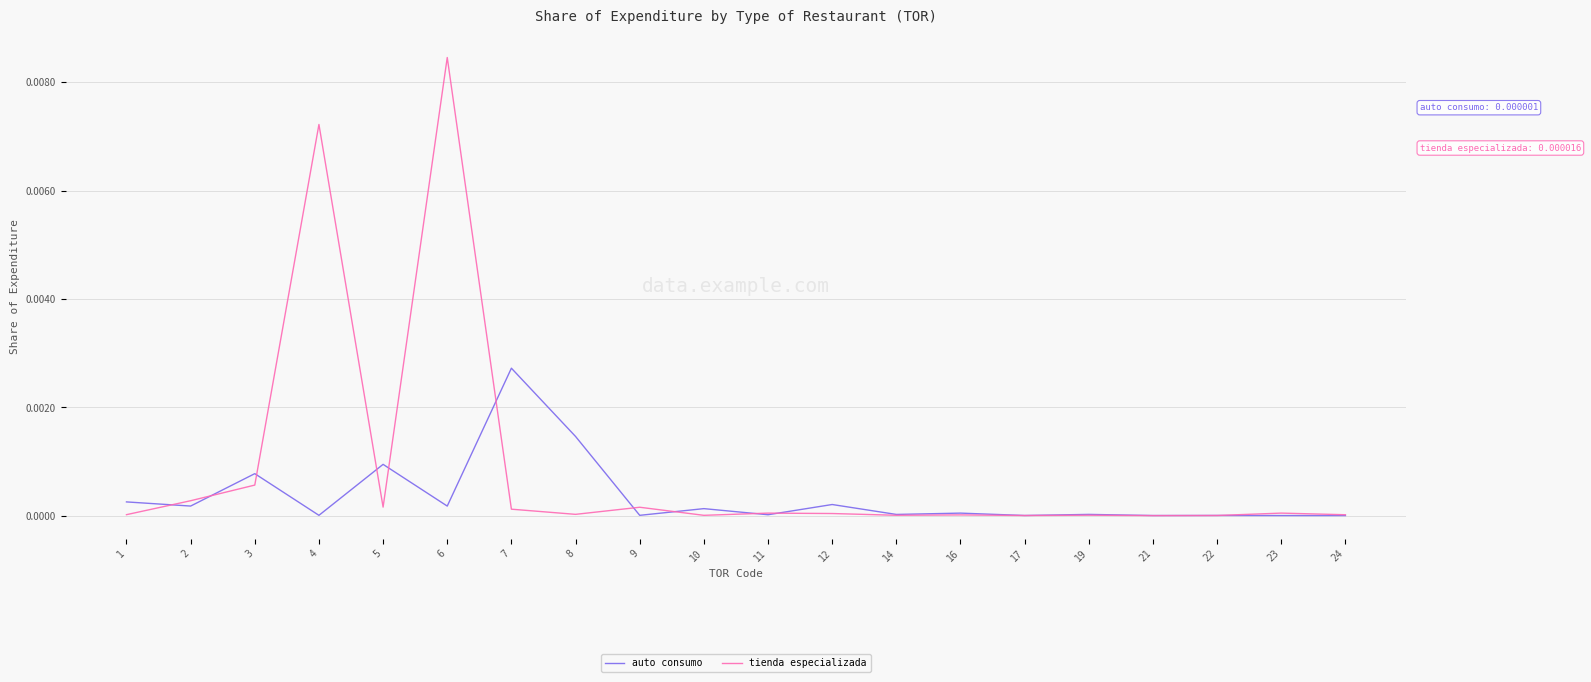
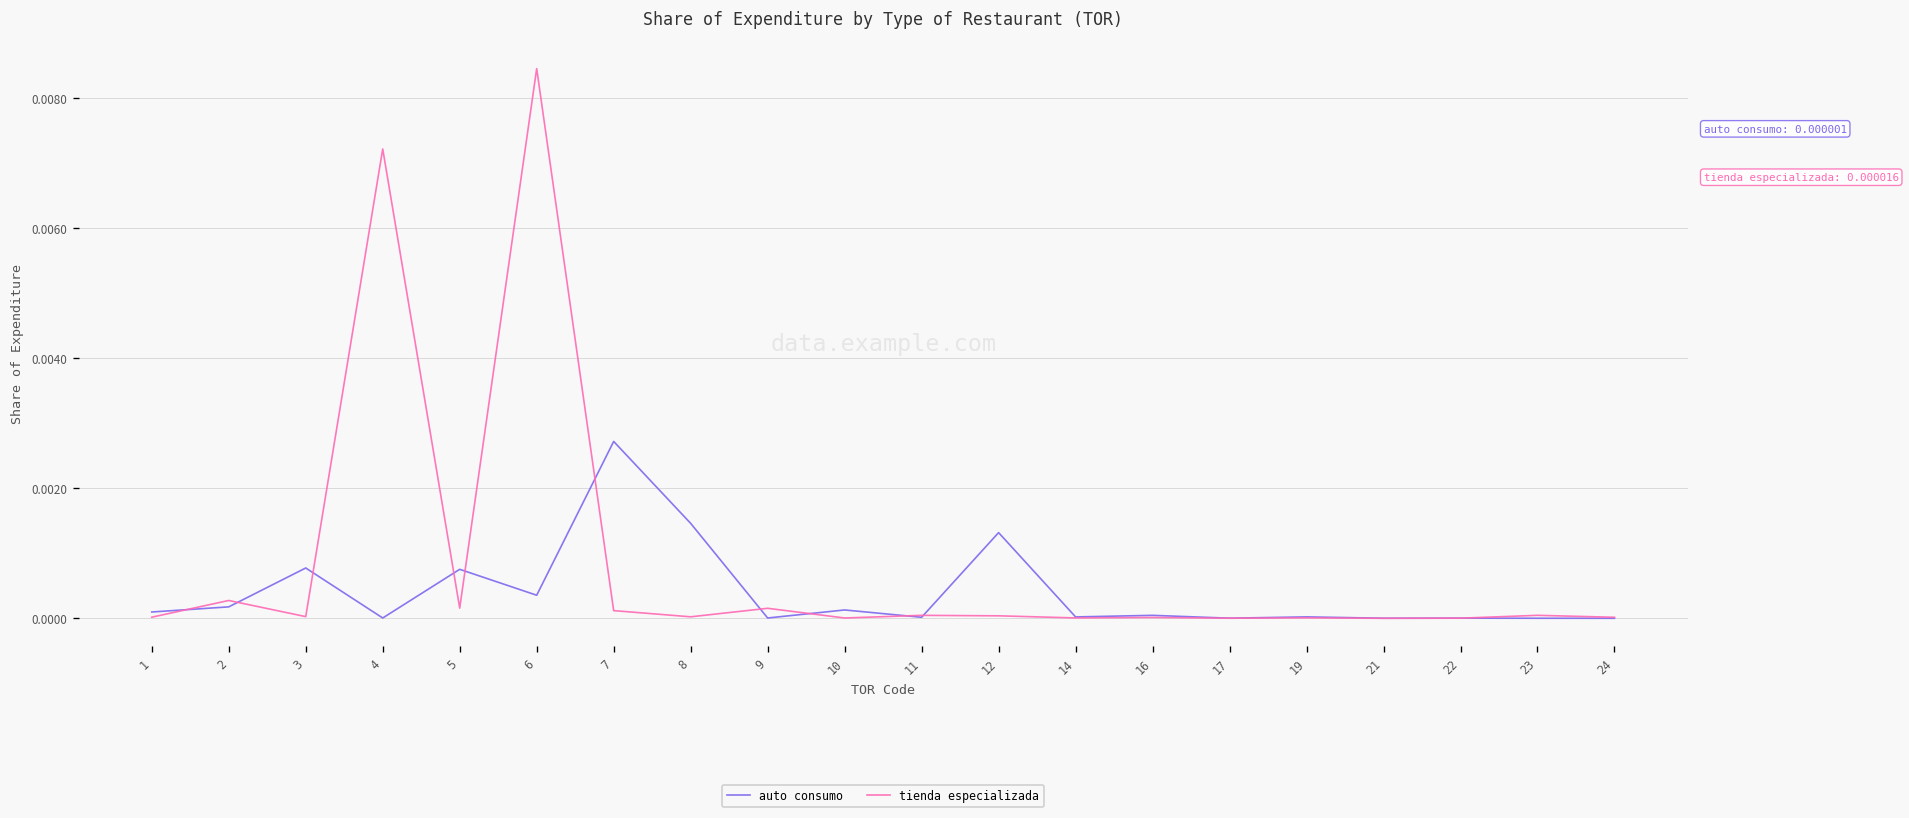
  {
    "auto consumo": {
-     "1": 0.0003,
+     "1": 0.0001,
      "2": 0.0002,
      "3": 0.0008,
      "4": 0.0000,
-     "5": 0.0009,
-     "6": 0.0002,
+     "5": 0.0008,
+     "6": 0.0004,
      "7": 0.0027,
      "8": 0.0015,
      "9": 0.0000,
      "10": 0.0001,
-     "12": 0.0002
+     "12": 0.0013
    },
    "tienda especializada": {
      "1": 0.0000,
      "2": 0.0003,
-     "3": 0.0006,
+     "3": 0.0000,
      "4": 0.0072,
      "5": 0.0002,
      "6": 0.0085,
      "7": 0.0001,
      "8": 0.0000,
      "9": 0.0002,
      "10": 0.0000,
      "12": 0.0000
    }
  }
